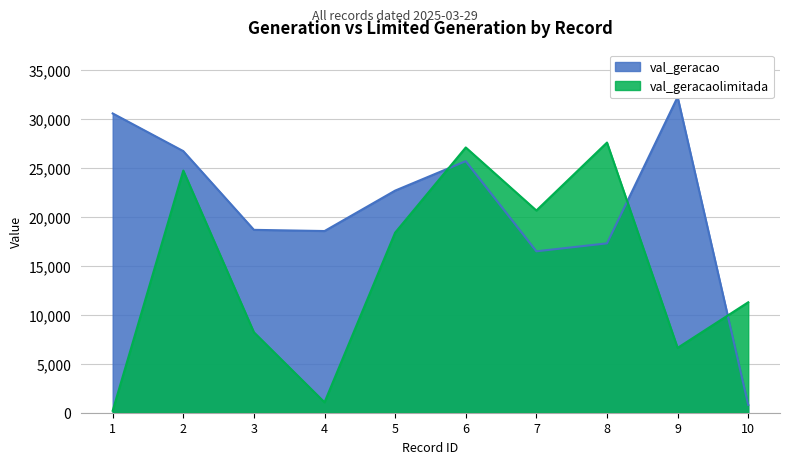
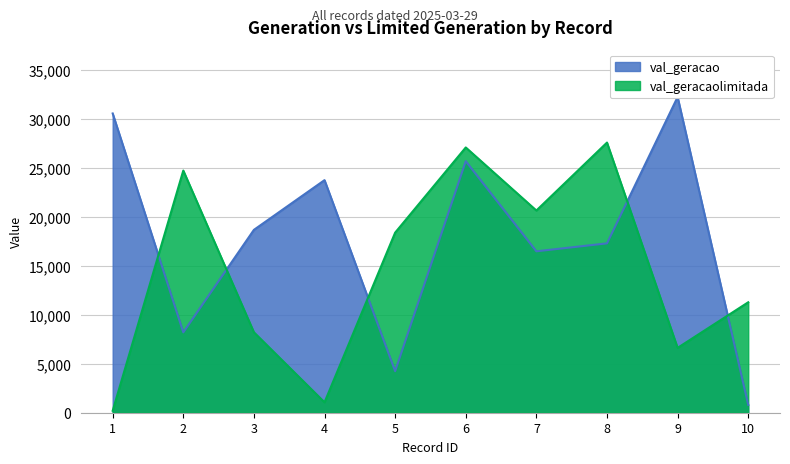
  {
    "val_geracao": {
      "1": "31,000",
-     "2": "27,000",
+     "2": "8,000",
      "3": "19,000",
-     "4": "19,000",
-     "5": "23,000",
+     "4": "24,000",
+     "5": "4,000",
      "6": "26,000",
      "7": "16,000",
      "8": "17,000",
      "10": "1,000"
    },
    "val_geracaolimitada": {
      "1": "0",
      "2": "25,000",
      "3": "8,000",
      "4": "1,000",
      "5": "18,000",
      "6": "27,000",
      "7": "21,000",
      "8": "28,000",
      "9": "7,000",
      "10": "11,000"
    }
  }
